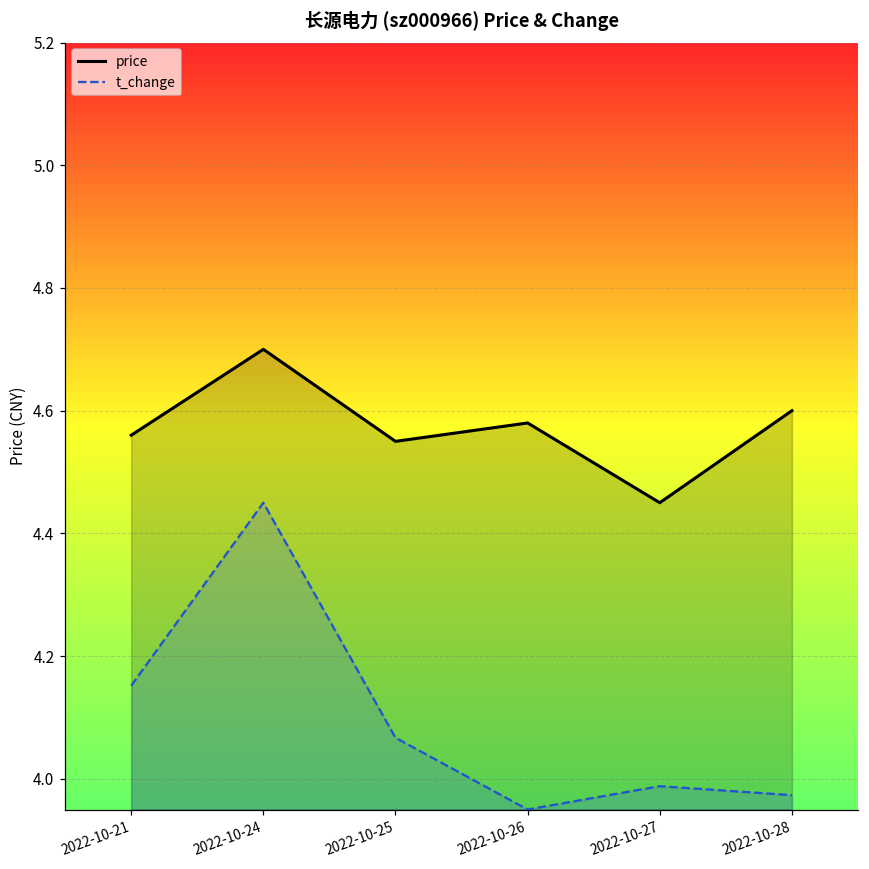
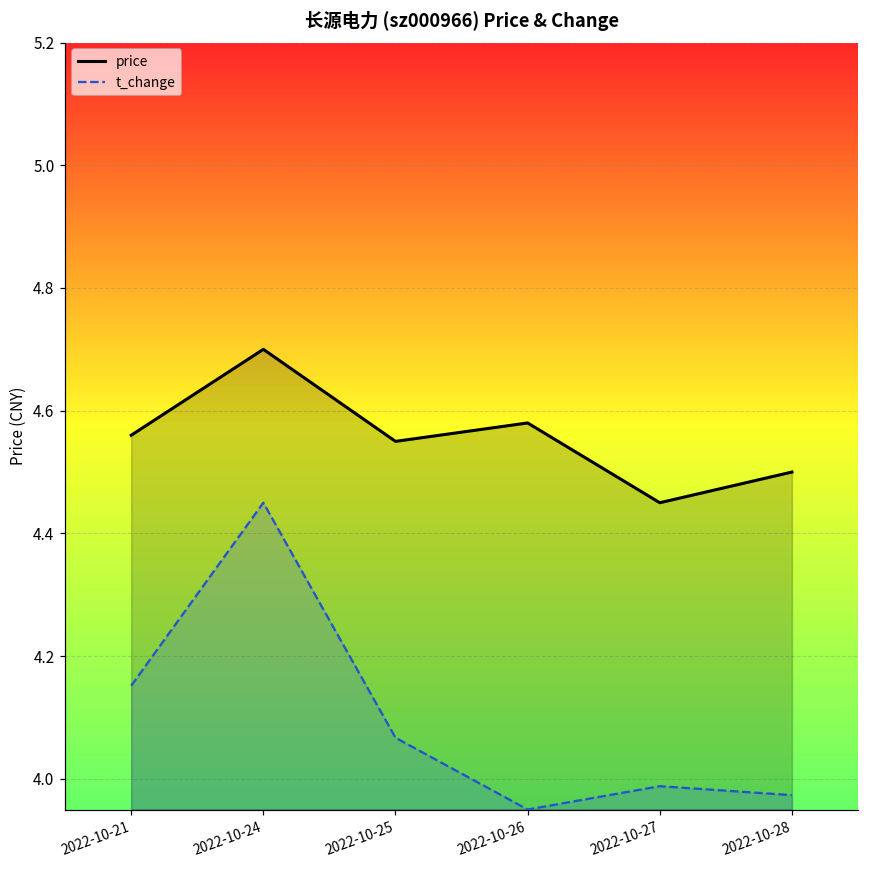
  {
    "price": {
      "2022-10-21": 4.56,
      "2022-10-24": 4.7,
      "2022-10-25": 4.55,
      "2022-10-26": 4.58,
      "2022-10-27": 4.45,
-     "2022-10-28": 4.6
+     "2022-10-28": 4.5
    }
  }
